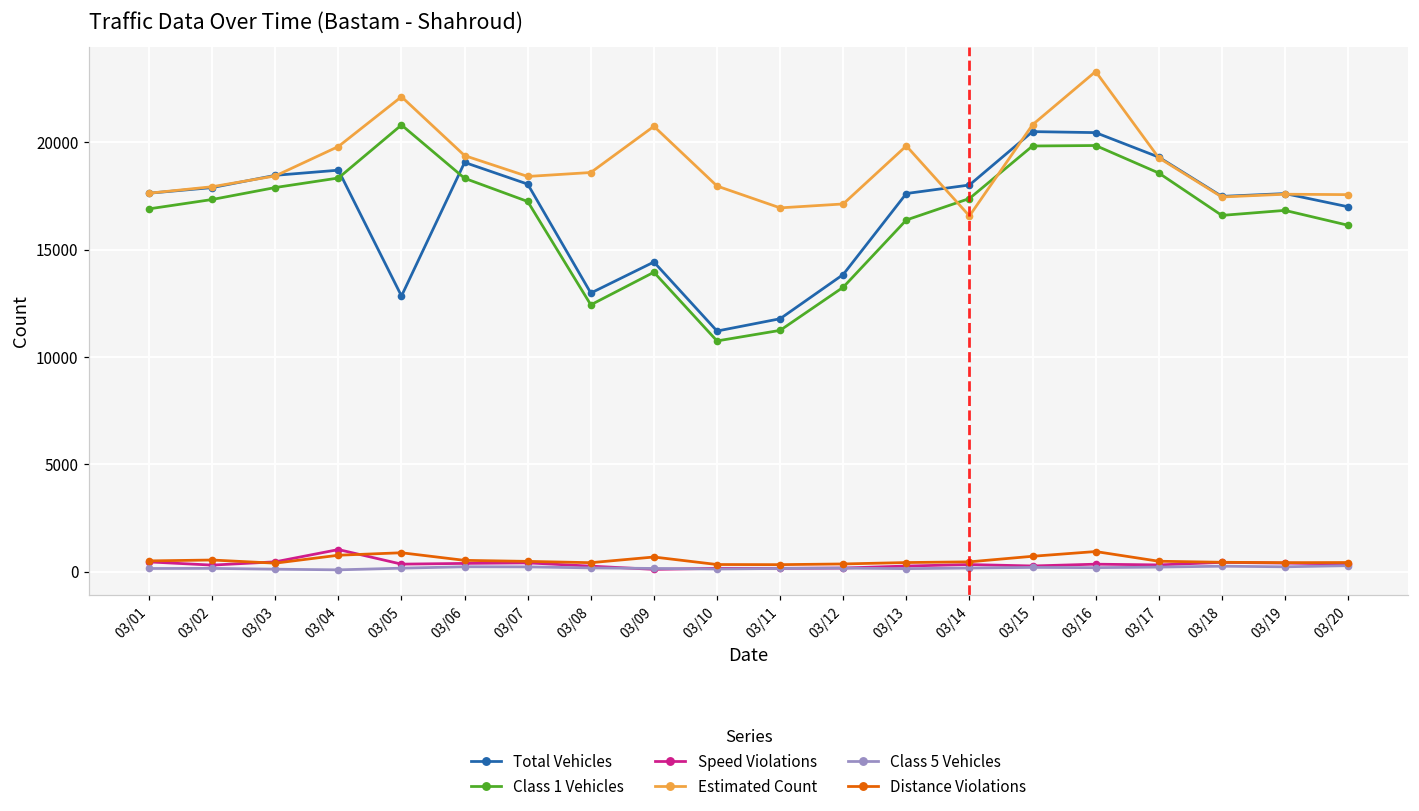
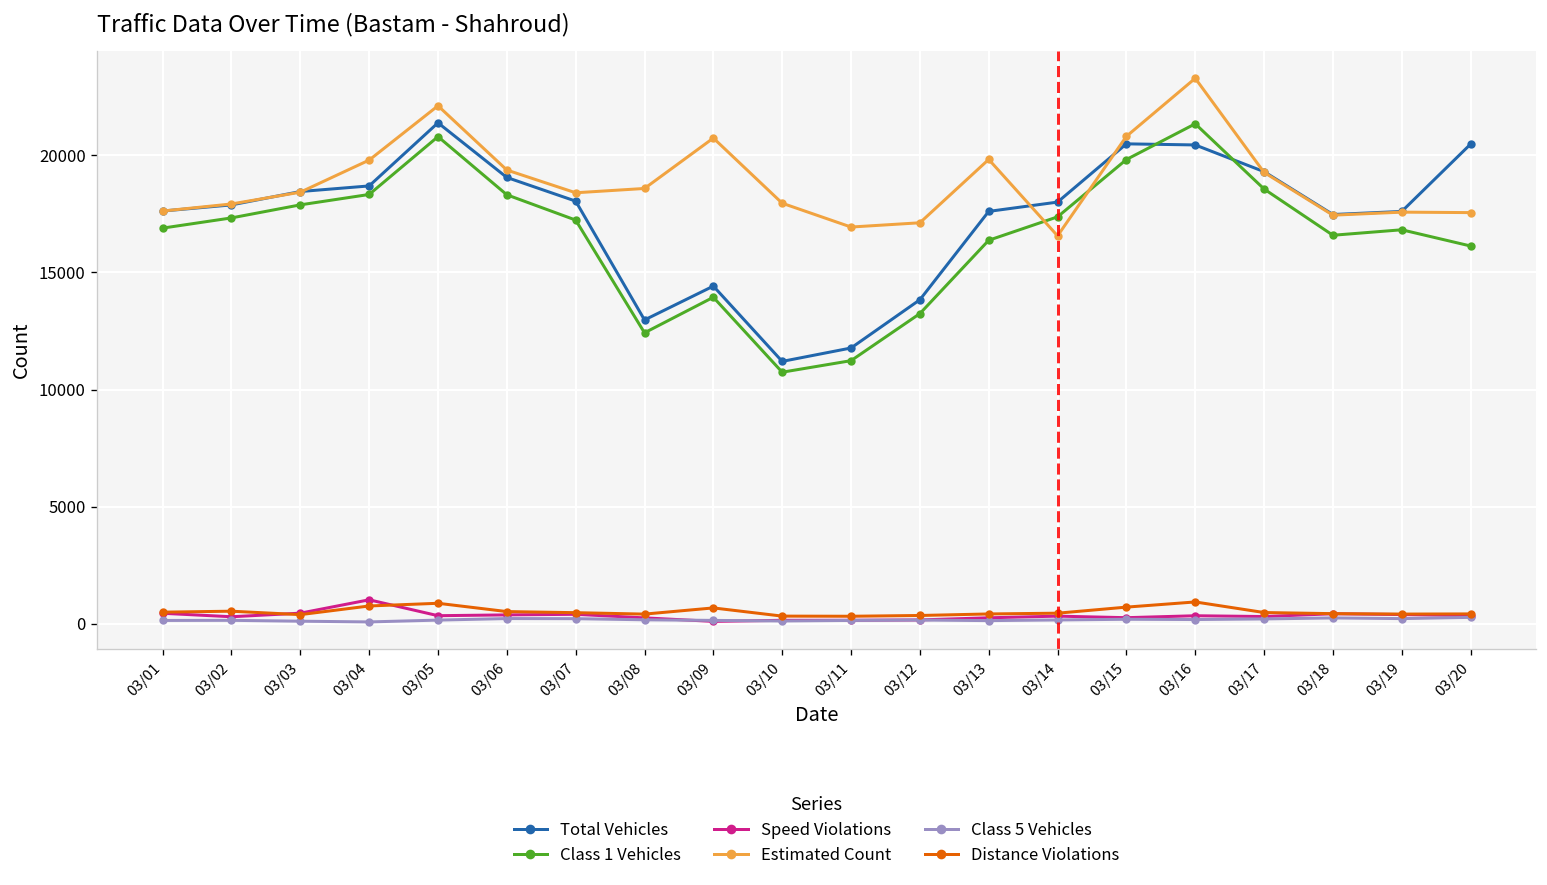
  {
    "Total Vehicles": {
      "03/04": 18700,
-     "03/05": 12800,
+     "03/05": 21400,
      "03/06": 19100,
      "03/07": 18000,
      "03/08": 13000,
      "03/09": 14400,
      "03/10": 11200,
      "03/11": 11800,
      "03/12": 13800,
      "03/13": 17600,
      "03/14": 18000,
      "03/15": 20500,
      "03/16": 20400,
-     "03/20": 17000
+     "03/20": 20500
    },
    "Class 1 Vehicles": {
      "03/01": 16900,
      "03/02": 17300,
      "03/03": 17900,
      "03/04": 18300,
      "03/05": 20800,
      "03/06": 18300,
      "03/07": 17200,
      "03/08": 12400,
      "03/09": 13900,
      "03/10": 10700,
      "03/11": 11200,
      "03/12": 13200,
      "03/13": 16400,
      "03/14": 17400,
      "03/15": 19800,
-     "03/16": 19800,
+     "03/16": 21300,
      "03/17": 18600,
      "03/18": 16600,
      "03/19": 16800,
      "03/20": 16100
    },
    "Speed Violations": {
      "03/02": 300,
      "03/04": 1000,
      "03/05": 300,
      "03/06": 400,
      "03/16": 300
    },
    "Estimated Count": {
      "03/04": 19800,
      "03/05": 22100,
      "03/06": 19400,
      "03/07": 18400,
      "03/08": 18600,
      "03/09": 20700,
      "03/10": 18000,
      "03/11": 16900,
      "03/12": 17100,
      "03/13": 19800,
      "03/14": 16600,
      "03/15": 20800,
      "03/16": 23300,
      "03/20": 17600
    },
    "Class 5 Vehicles": {
      "03/01": 100,
      "03/02": 100,
      "03/03": 100,
      "03/04": 100,
      "03/05": 200,
      "03/06": 200,
      "03/07": 200,
      "03/14": 200,
      "03/16": 200,
      "03/18": 300,
      "03/19": 200
    },
    "Distance Violations": {
      "03/02": 500,
      "03/04": 800,
      "03/05": 900,
      "03/06": 500,
      "03/08": 400,
      "03/09": 700,
      "03/10": 300,
      "03/11": 300,
      "03/12": 400,
      "03/13": 400,
      "03/15": 700,
      "03/16": 900,
      "03/17": 500
    }
  }
